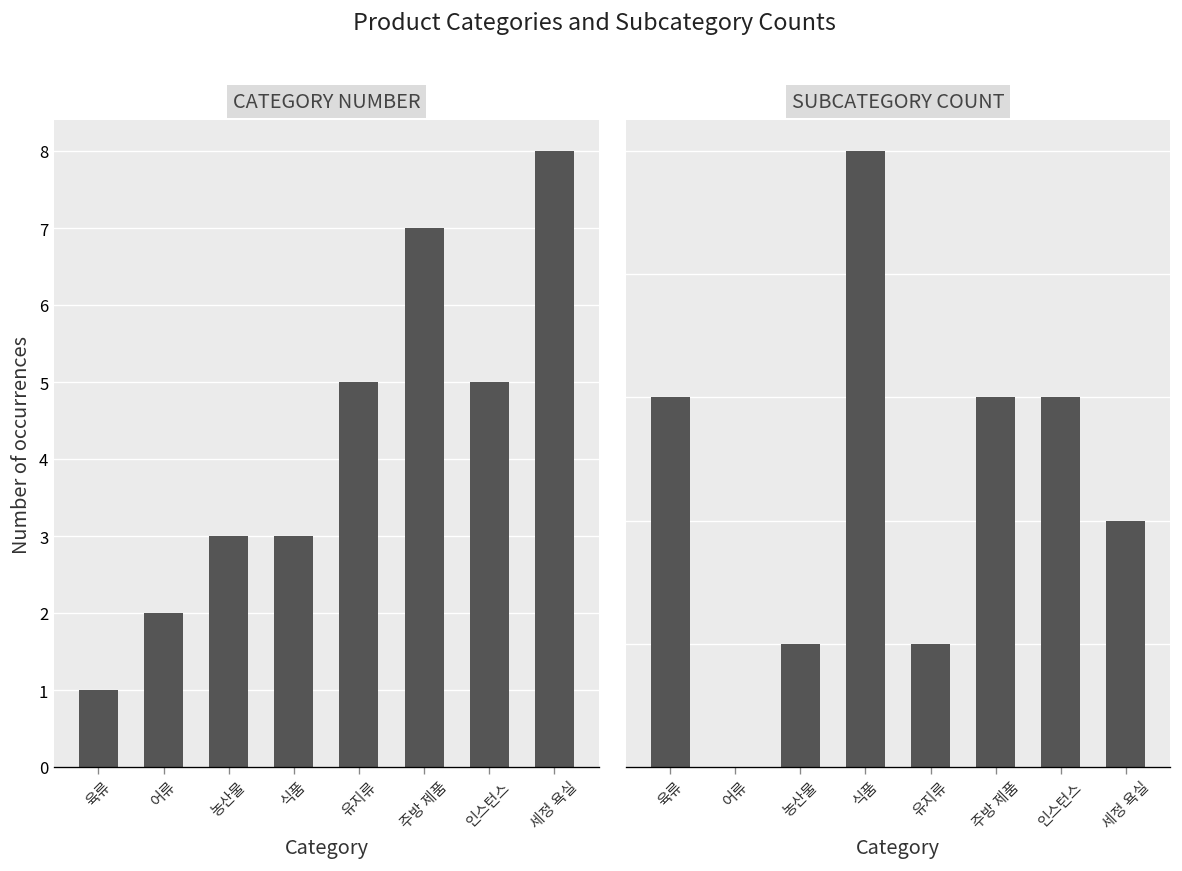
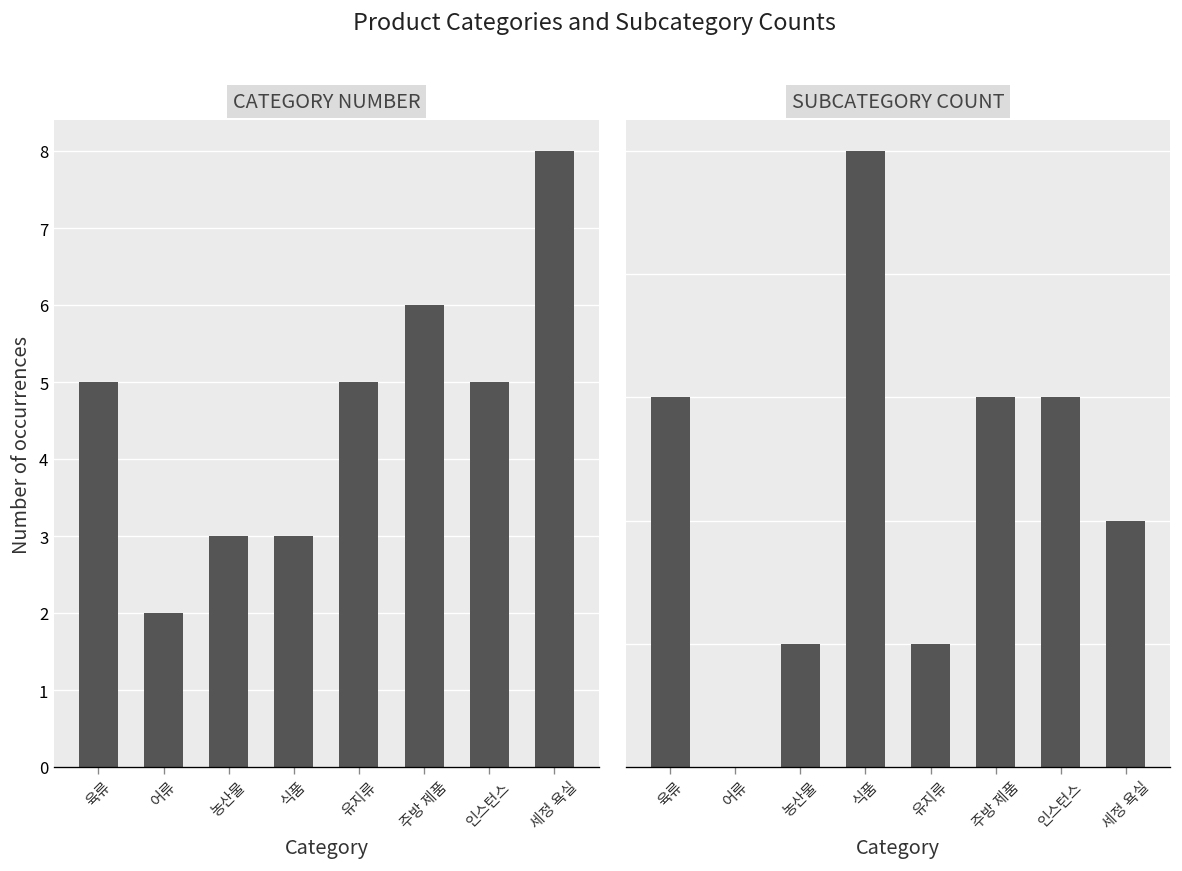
  {
    "CATEGORY NUMBER": {
-     "육류": 1,
+     "육류": 5,
      "어류": 2,
      "농산물": 3,
      "식품": 3,
      "유지류": 5,
-     "주방 제품": 7,
+     "주방 제품": 6,
      "인스턴스": 5,
      "세정 욕실": 8
    }
  }
